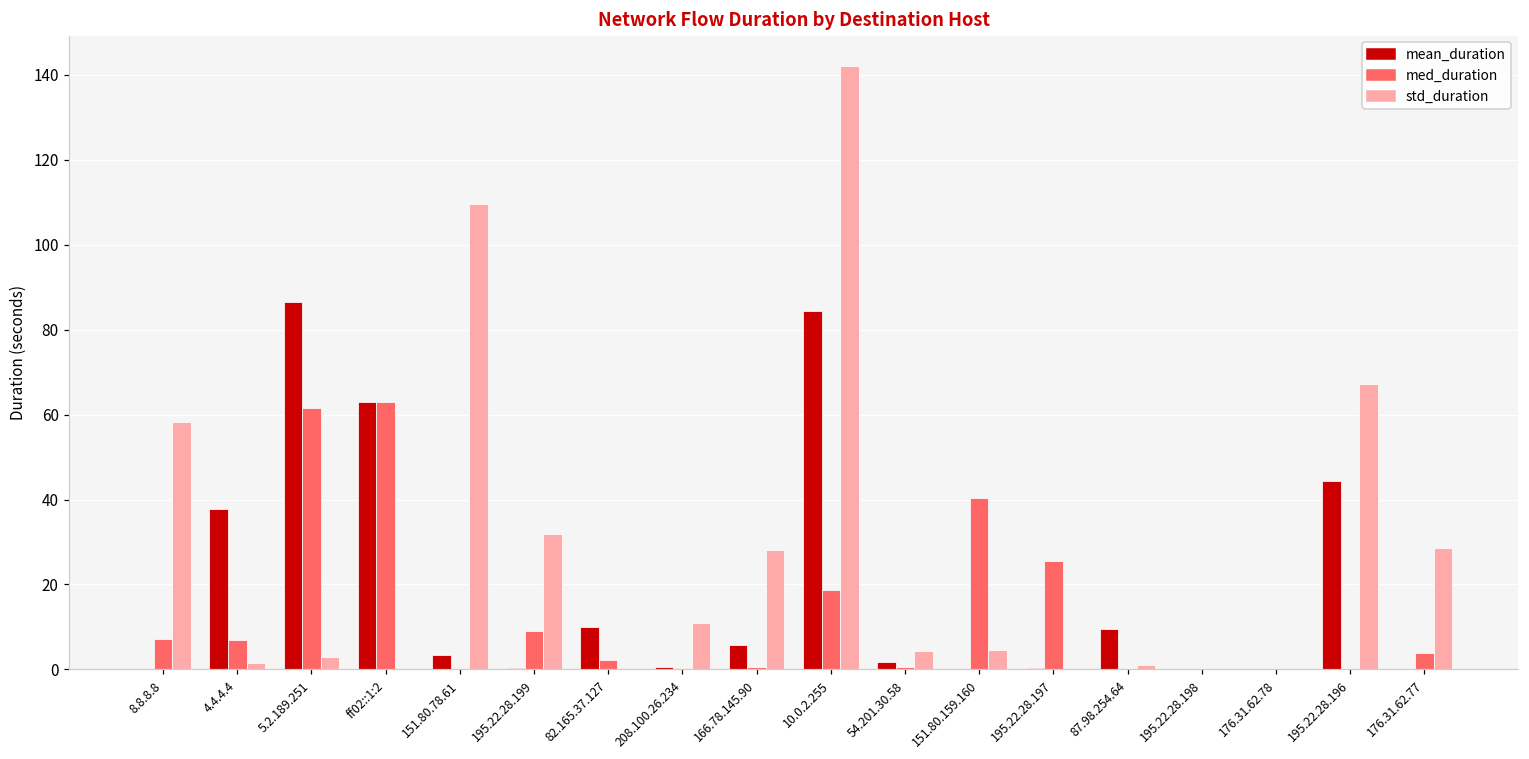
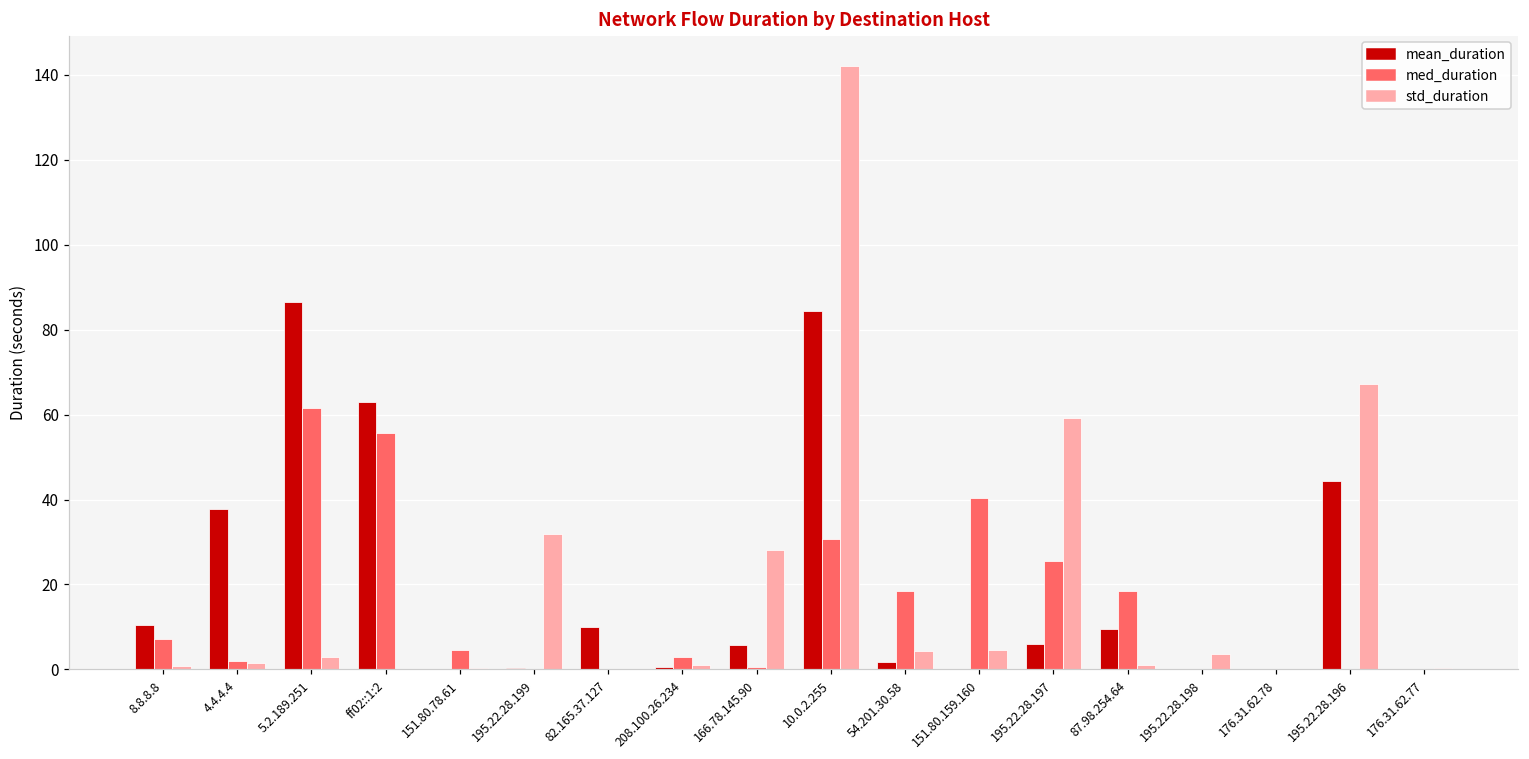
  {
    "mean_duration": {
-     "8.8.8.8": 0,
+     "8.8.8.8": 10,
      "4.4.4.4": 38,
      "5.2.189.251": 87,
      "ff02::1:2": 63,
-     "151.80.78.61": 3,
+     "151.80.78.61": 0,
      "82.165.37.127": 10,
      "166.78.145.90": 6,
      "10.0.2.255": 84,
      "54.201.30.58": 2,
-     "195.22.28.197": 0,
+     "195.22.28.197": 6,
      "87.98.254.64": 10,
      "195.22.28.196": 44
    },
    "med_duration": {
      "8.8.8.8": 7,
-     "4.4.4.4": 7,
+     "4.4.4.4": 2,
      "5.2.189.251": 62,
-     "ff02::1:2": 63,
-     "151.80.78.61": 0,
-     "195.22.28.199": 9,
-     "82.165.37.127": 2,
-     "208.100.26.234": 0,
-     "10.0.2.255": 19,
-     "54.201.30.58": 1,
+     "ff02::1:2": 56,
+     "151.80.78.61": 5,
+     "195.22.28.199": 0,
+     "82.165.37.127": 0,
+     "208.100.26.234": 3,
+     "10.0.2.255": 31,
+     "54.201.30.58": 19,
      "151.80.159.160": 40,
      "195.22.28.197": 25,
-     "87.98.254.64": 0,
-     "176.31.62.77": 4
+     "87.98.254.64": 18,
+     "176.31.62.77": 0
    },
    "std_duration": {
-     "8.8.8.8": 58,
+     "8.8.8.8": 1,
      "4.4.4.4": 2,
      "5.2.189.251": 3,
-     "151.80.78.61": 110,
+     "151.80.78.61": 0,
      "195.22.28.199": 32,
-     "208.100.26.234": 11,
+     "208.100.26.234": 1,
      "166.78.145.90": 28,
      "10.0.2.255": 142,
      "54.201.30.58": 4,
      "151.80.159.160": 5,
-     "195.22.28.197": 0,
+     "195.22.28.197": 59,
      "87.98.254.64": 1,
-     "195.22.28.198": 0,
+     "195.22.28.198": 4,
      "195.22.28.196": 67,
-     "176.31.62.77": 29
+     "176.31.62.77": 0
    }
  }
